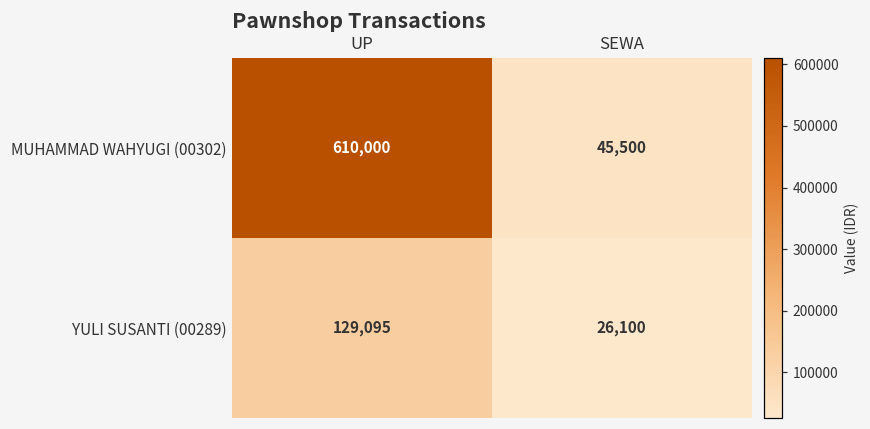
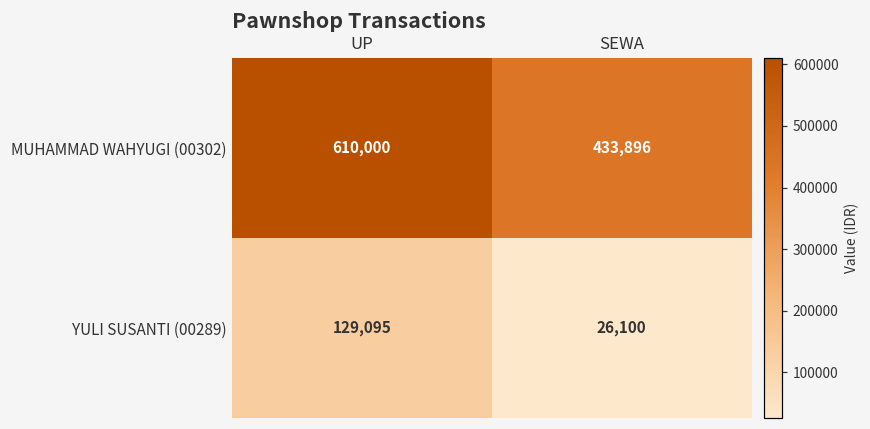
  {
    "MUHAMMAD WAHYUGI (00302)": {
      "UP": "610,000",
-     "SEWA": "45,500"
+     "SEWA": "433,896"
    },
    "YULI SUSANTI (00289)": {
      "UP": "129,095",
      "SEWA": "26,100"
    }
  }
